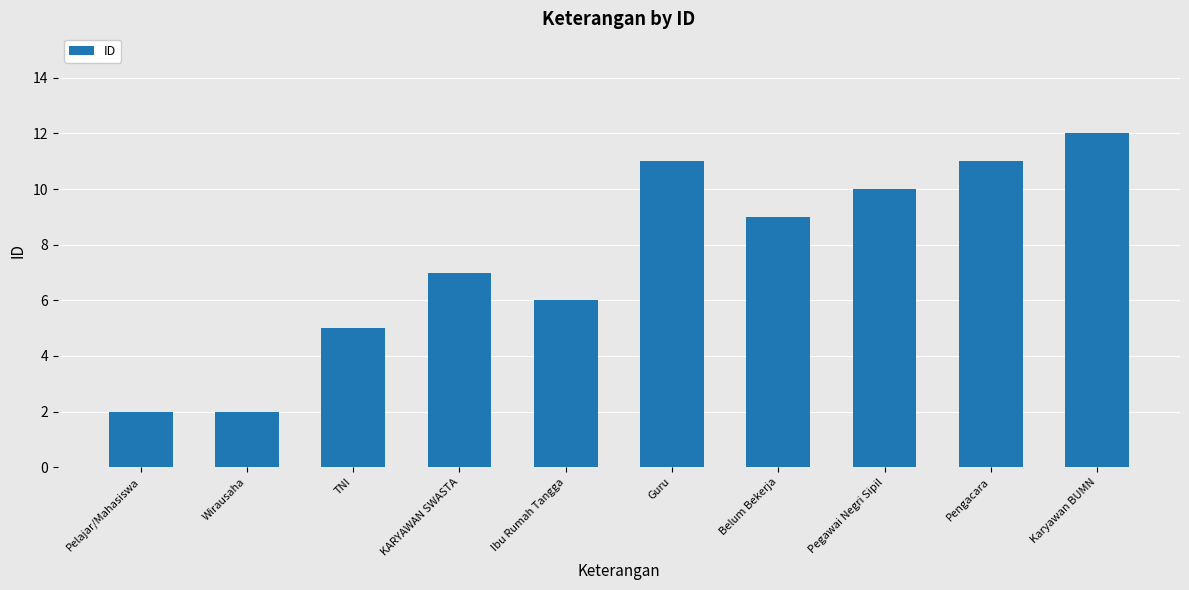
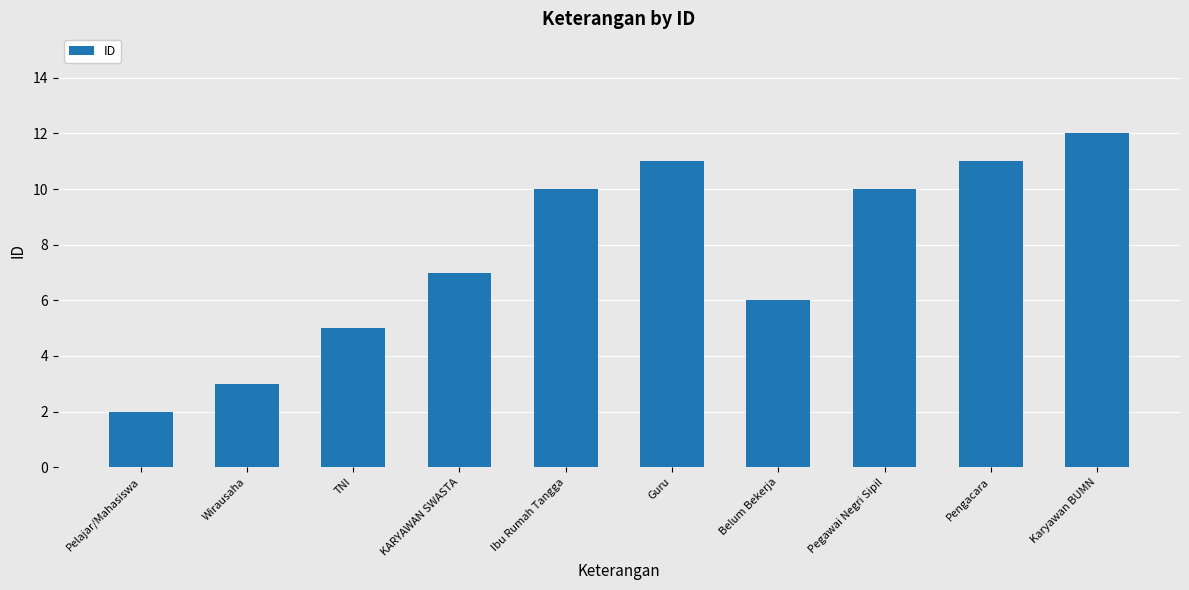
  {
    "Pelajar/Mahasiswa": 2,
-   "Wirausaha": 2,
+   "Wirausaha": 3,
    "TNI": 5,
    "KARYAWAN SWASTA": 7,
-   "Ibu Rumah Tangga": 6,
+   "Ibu Rumah Tangga": 10,
    "Guru": 11,
-   "Belum Bekerja": 9,
+   "Belum Bekerja": 6,
    "Pegawai Negri Sipil": 10,
    "Pengacara": 11,
    "Karyawan BUMN": 12
  }
